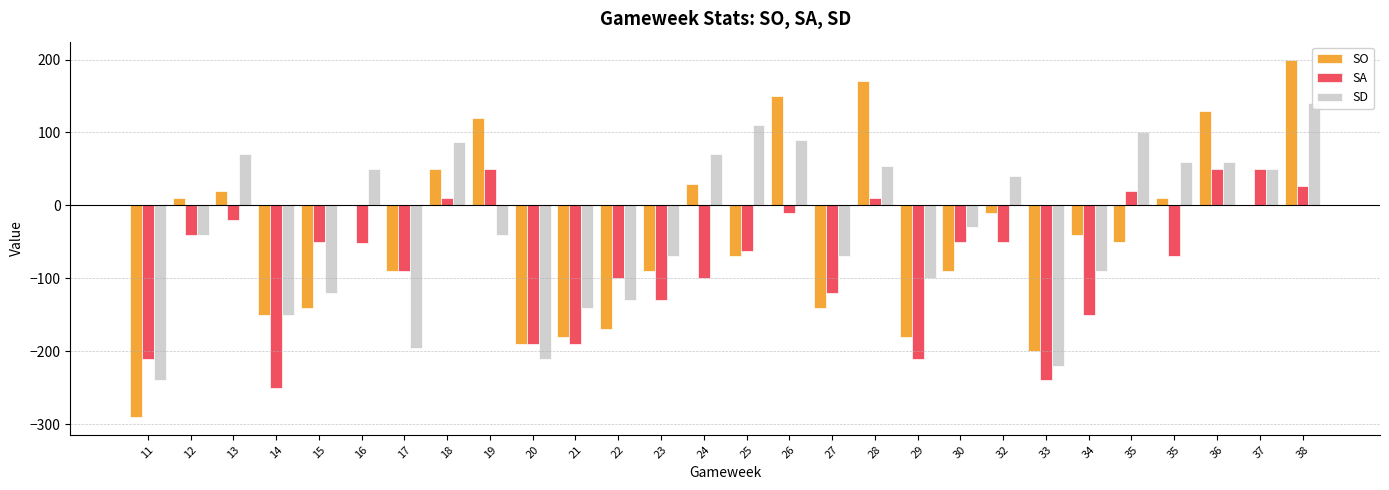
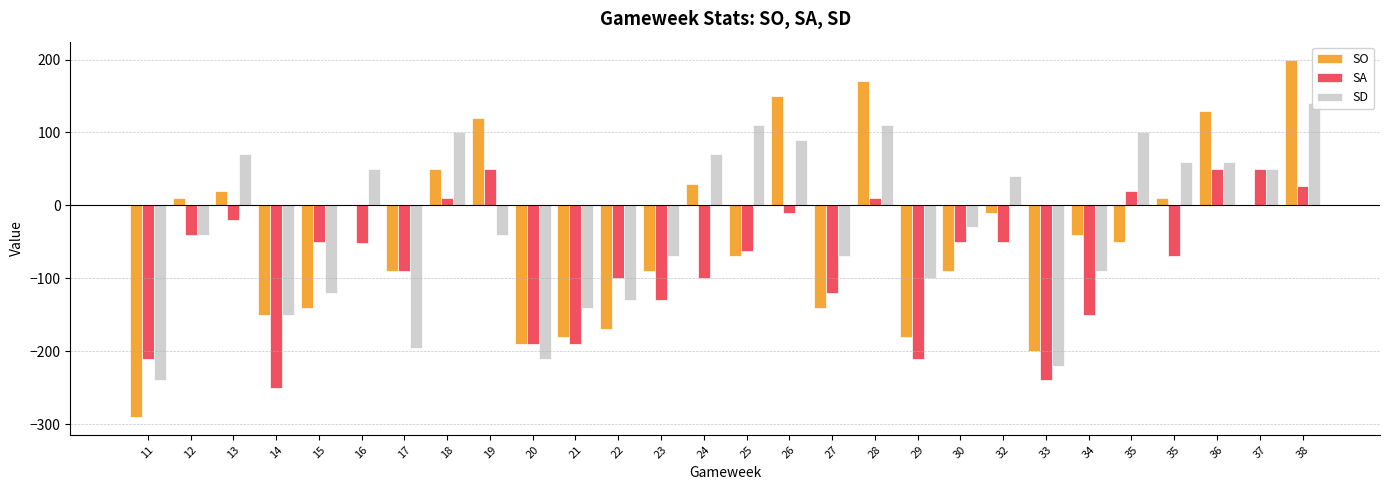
  {
    "SO": {
      "11": -290,
      "12": 10,
      "13": 20,
      "14": -150,
      "15": -140,
      "16": 0,
      "17": -90,
      "18": 50,
      "19": 120,
      "20": -190,
      "21": -180,
      "22": -170,
      "23": -90,
      "24": 30,
      "25": -70,
      "26": 150,
      "27": -140,
      "28": 170,
      "29": -180,
      "30": -90,
      "32": -10,
      "33": -200,
      "34": -40,
      "36": 130,
      "37": 0,
      "38": 200
    },
    "SA": {
      "11": -210,
      "12": -40,
      "13": -20,
      "14": -250,
      "15": -50,
      "16": -50,
      "17": -90,
      "18": 10,
      "19": 50,
      "20": -190,
      "21": -190,
      "22": -100,
      "23": -130,
      "24": -100,
      "25": -60,
      "26": -10,
      "27": -120,
      "28": 10,
      "29": -210,
      "30": -50,
      "32": -50,
      "33": -240,
      "34": -150,
      "36": 50,
      "37": 50,
      "38": 30
    },
    "SD": {
      "11": -240,
      "12": -40,
      "13": 70,
      "14": -150,
      "15": -120,
      "16": 50,
      "17": -200,
-     "18": 90,
+     "18": 100,
      "19": -40,
      "20": -210,
      "21": -140,
      "22": -130,
      "23": -70,
      "24": 70,
      "25": 110,
      "26": 90,
      "27": -70,
-     "28": 50,
+     "28": 110,
      "29": -100,
      "30": -30,
      "32": 40,
      "33": -220,
      "34": -90,
      "36": 60,
      "37": 50
    }
  }
